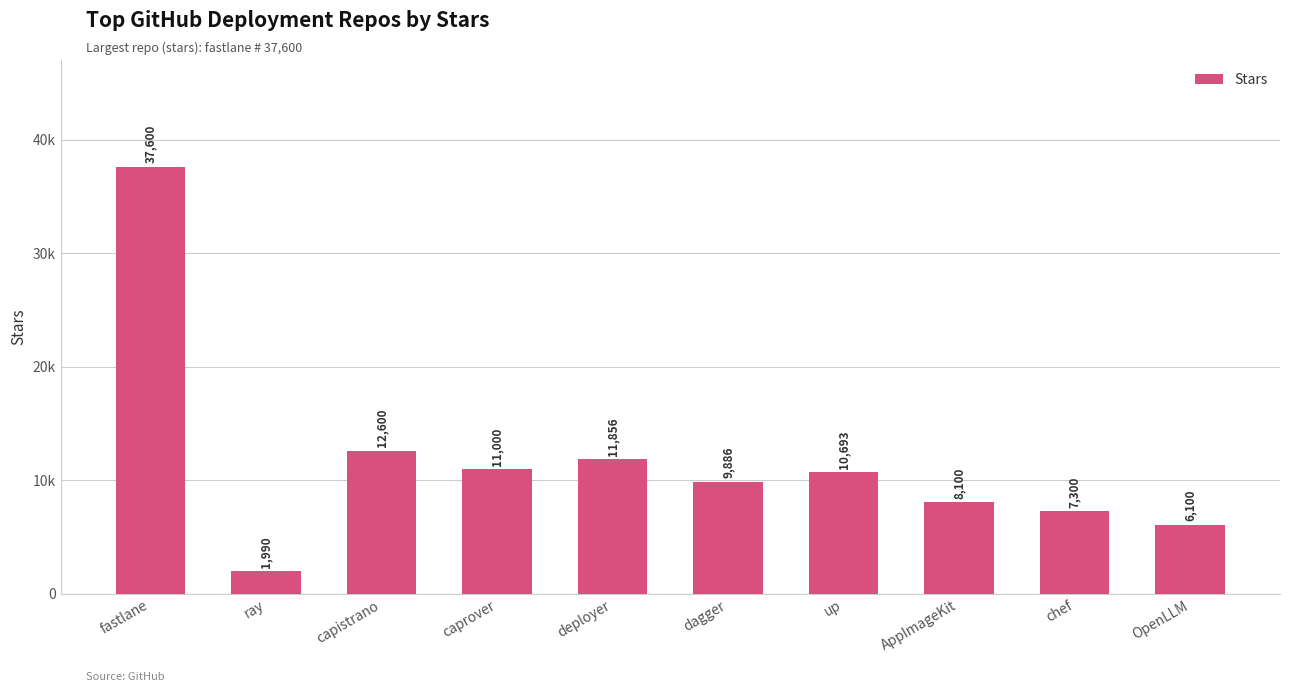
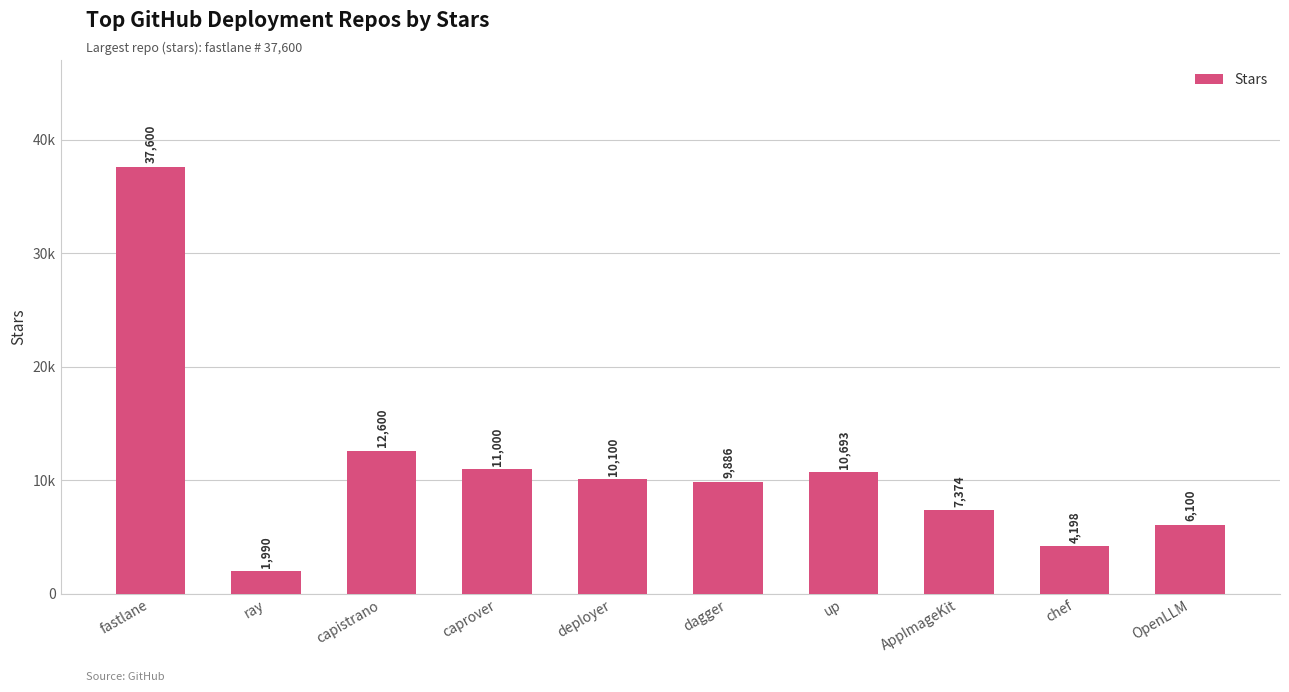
  {
    "fastlane": "37,600",
    "ray": "1,990",
    "capistrano": "12,600",
    "caprover": "11,000",
-   "deployer": "11,856",
+   "deployer": "10,100",
    "dagger": "9,886",
    "up": "10,693",
-   "AppImageKit": "8,100",
-   "chef": "7,300",
+   "AppImageKit": "7,374",
+   "chef": "4,198",
    "OpenLLM": "6,100"
  }
